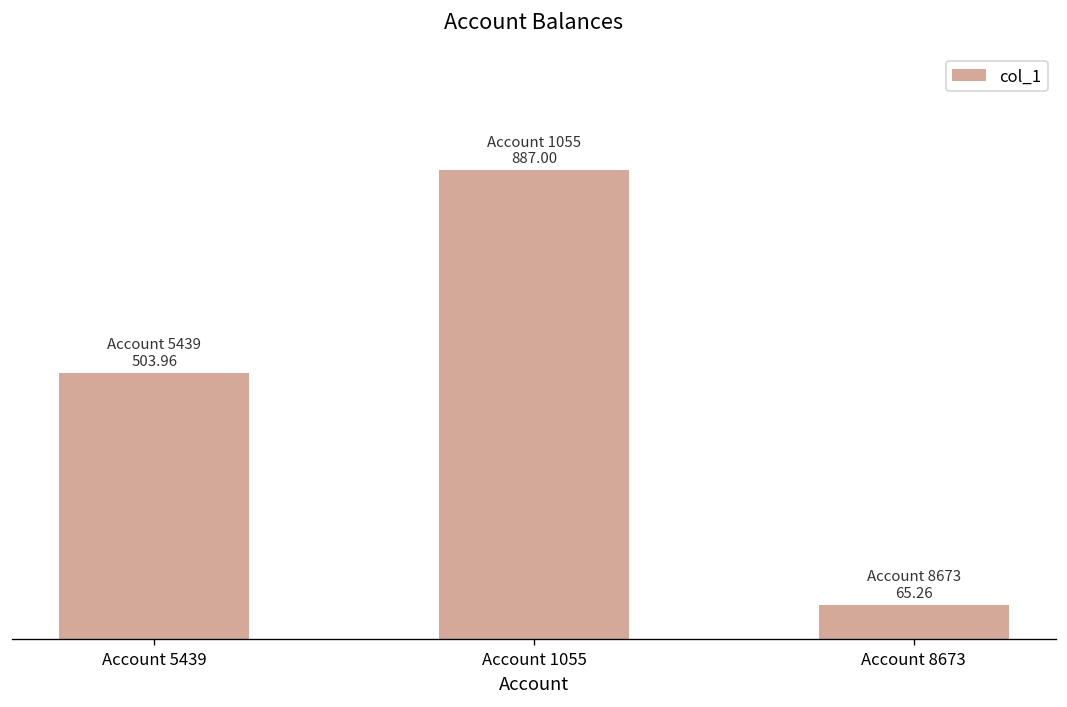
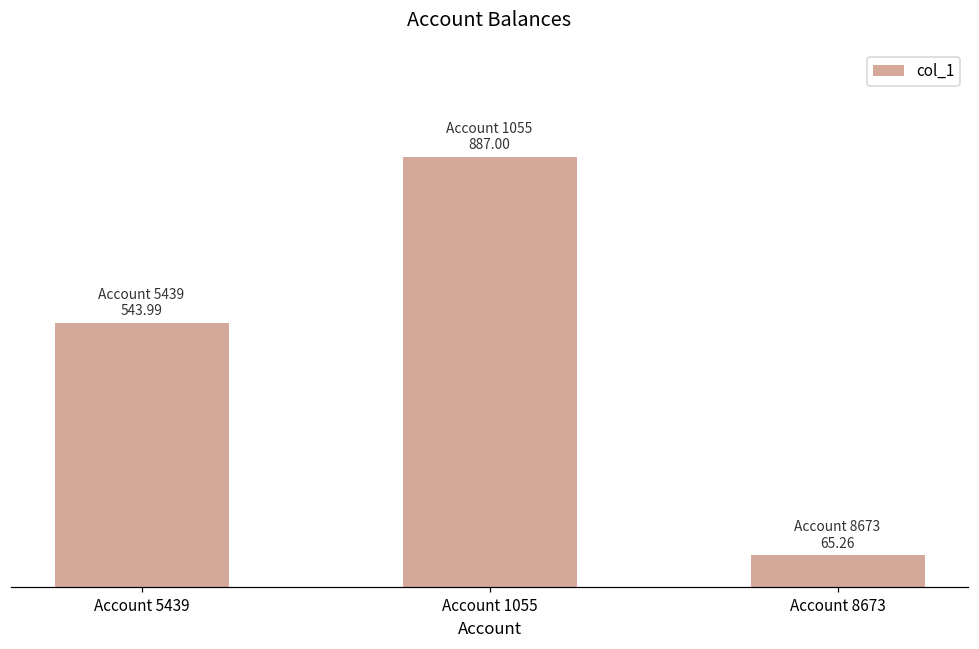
  {
-   "Account 5439": 503.96,
+   "Account 5439": 543.99,
    "Account 1055": 887.00,
    "Account 8673": 65.26
  }
